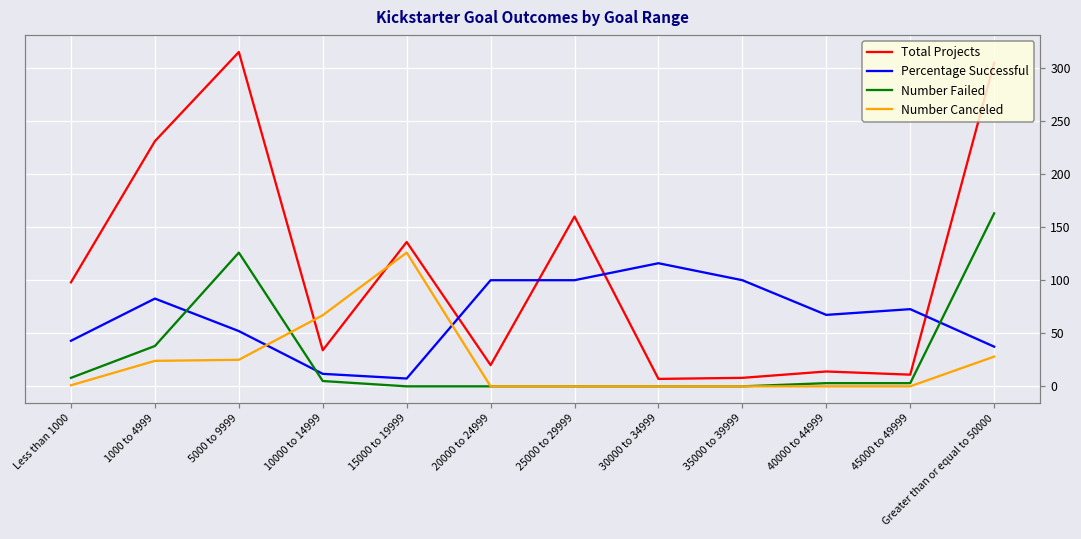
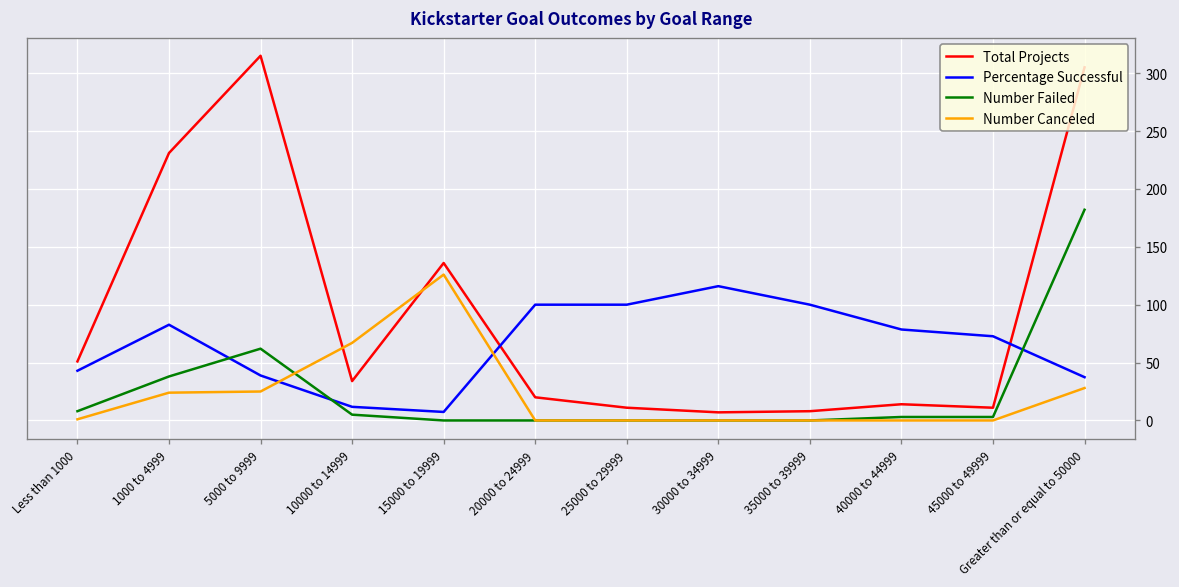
  {
    "Total Projects": {
-     "Less than 1000": 100,
+     "Less than 1000": 50,
      "1000 to 4999": 230,
      "5000 to 9999": 320,
      "10000 to 14999": 30,
      "15000 to 19999": 140,
      "20000 to 24999": 20,
-     "25000 to 29999": 160,
+     "25000 to 29999": 10,
      "30000 to 34999": 10,
      "35000 to 39999": 10,
      "40000 to 44999": 10,
      "45000 to 49999": 10
    },
    "Percentage Successful": {
      "Less than 1000": 40,
      "1000 to 4999": 80,
-     "5000 to 9999": 50,
+     "5000 to 9999": 40,
      "10000 to 14999": 10,
      "15000 to 19999": 10,
      "20000 to 24999": 100,
      "25000 to 29999": 100,
      "30000 to 34999": 120,
      "35000 to 39999": 100,
-     "40000 to 44999": 70,
+     "40000 to 44999": 80,
      "45000 to 49999": 70,
      "Greater than or equal to 50000": 40
    },
    "Number Failed": {
      "Less than 1000": 10,
      "1000 to 4999": 40,
-     "5000 to 9999": 130,
+     "5000 to 9999": 60,
      "10000 to 14999": 10,
      "15000 to 19999": 0,
      "40000 to 44999": 0,
      "45000 to 49999": 0,
-     "Greater than or equal to 50000": 160
+     "Greater than or equal to 50000": 180
    },
    "Number Canceled": {
      "Less than 1000": 0,
      "1000 to 4999": 20,
      "5000 to 9999": 30,
      "10000 to 14999": 70,
      "15000 to 19999": 130,
      "40000 to 44999": 0,
      "45000 to 49999": 0,
      "Greater than or equal to 50000": 30
    }
  }
